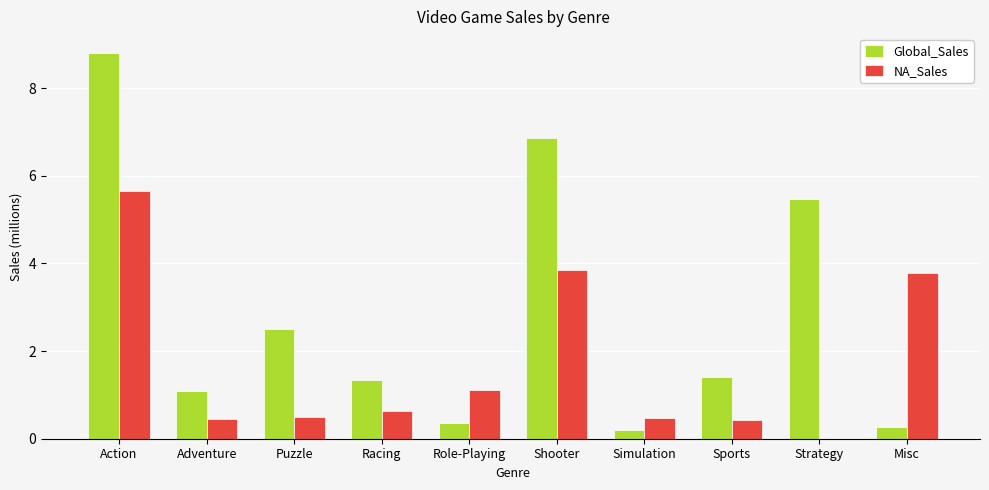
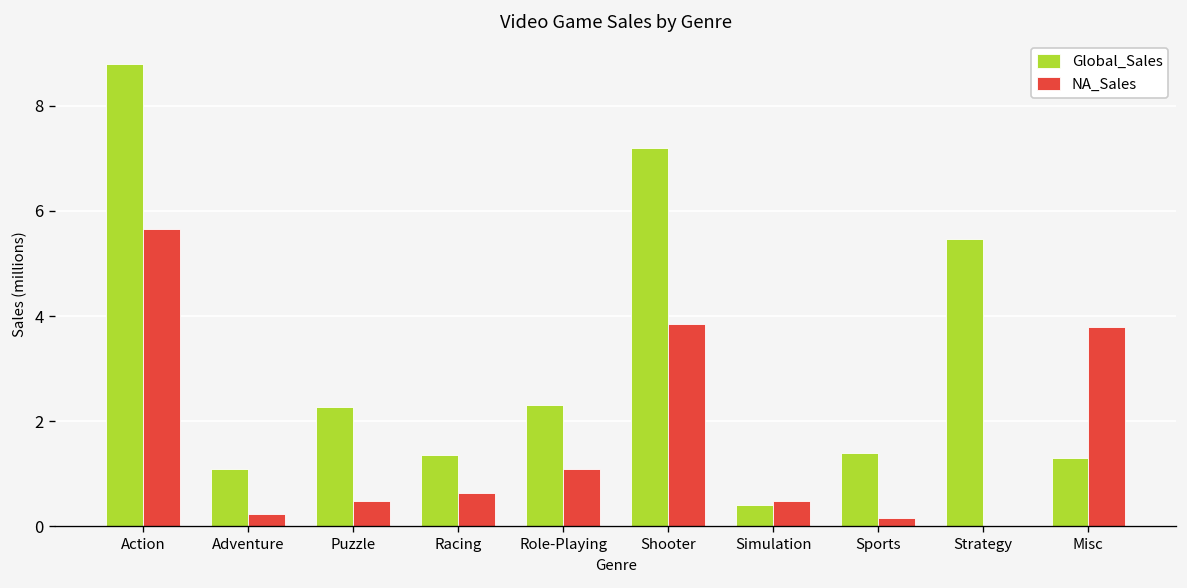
  {
    "Global_Sales": {
      "Action": 8.8,
      "Adventure": 1.1,
-     "Puzzle": 2.5,
+     "Puzzle": 2.3,
      "Racing": 1.4,
-     "Role-Playing": 0.4,
-     "Shooter": 6.9,
-     "Simulation": 0.2,
+     "Role-Playing": 2.3,
+     "Shooter": 7.2,
+     "Simulation": 0.4,
      "Sports": 1.4,
      "Strategy": 5.5,
-     "Misc": 0.3
+     "Misc": 1.3
    },
    "NA_Sales": {
      "Action": 5.7,
-     "Adventure": 0.4,
+     "Adventure": 0.2,
      "Puzzle": 0.5,
      "Racing": 0.6,
      "Role-Playing": 1.1,
      "Shooter": 3.9,
      "Simulation": 0.5,
-     "Sports": 0.4,
+     "Sports": 0.2,
      "Strategy": 0.0,
      "Misc": 3.8
    }
  }
